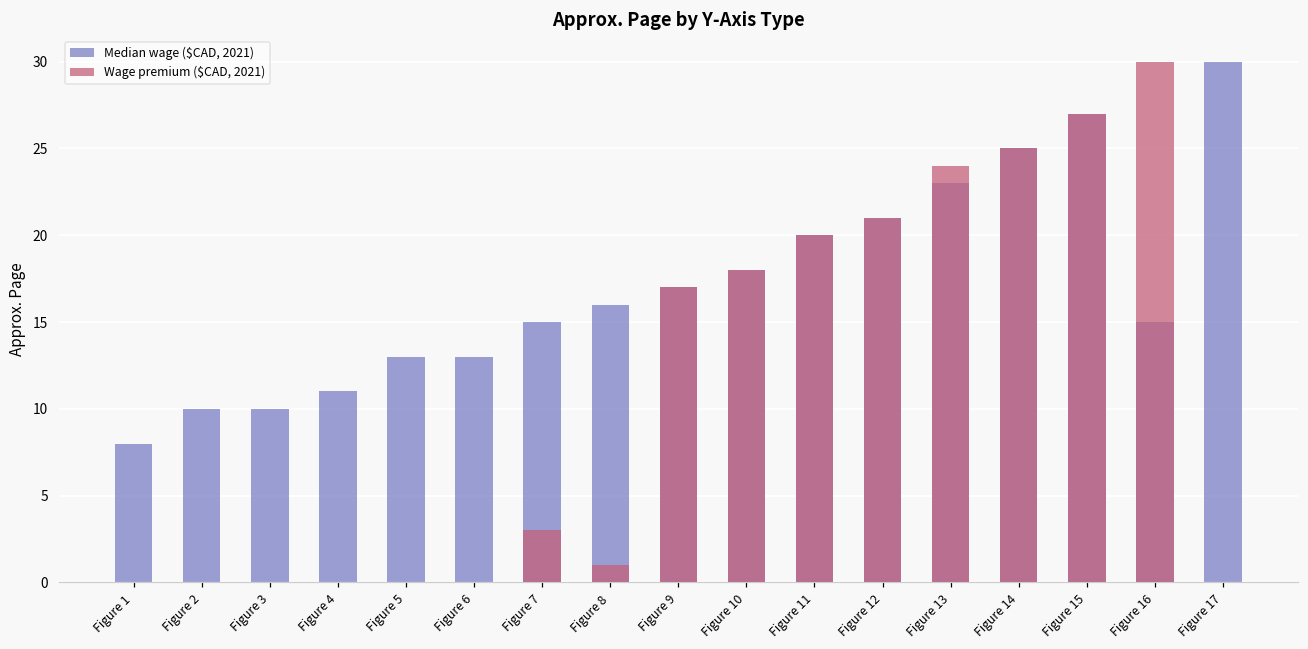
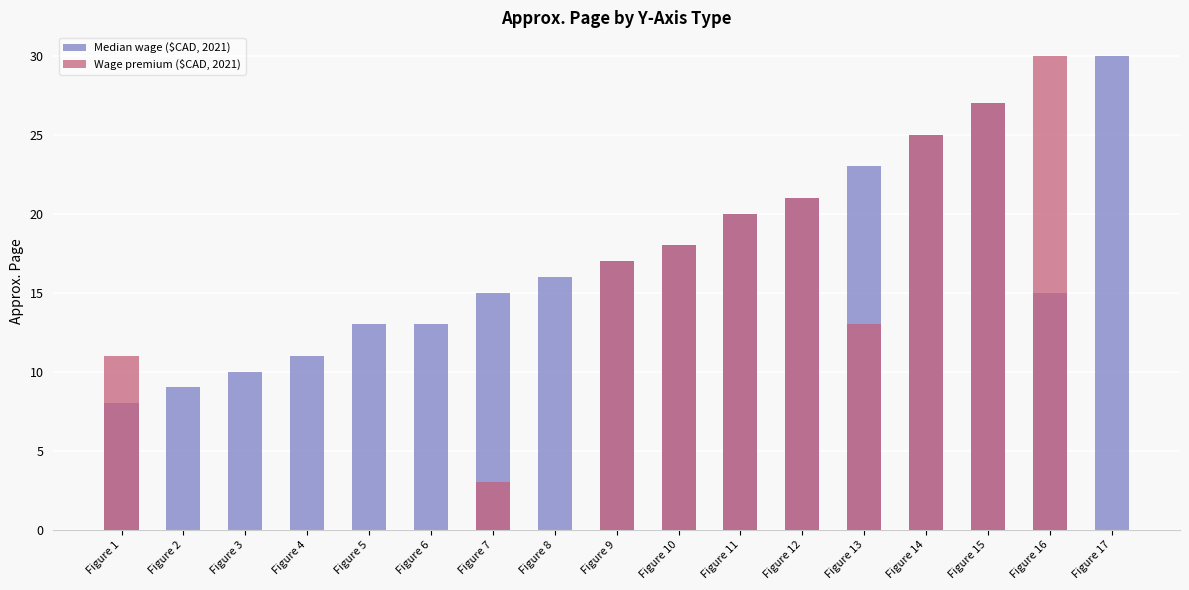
  {
    "Median wage ($CAD, 2021)": {
-     "Figure 2": 10,
+     "Figure 2": 9,
      "Figure 3": 10,
      "Figure 4": 11,
      "Figure 5": 13,
      "Figure 6": 13,
      "Figure 7": 15,
      "Figure 8": 16,
      "Figure 9": 17,
      "Figure 10": 18,
      "Figure 11": 20,
      "Figure 12": 21,
      "Figure 14": 25,
      "Figure 15": 27,
      "Figure 17": 30
    },
    "Wage premium ($CAD, 2021)": {
-     "Figure 1": 0,
+     "Figure 1": 11,
      "Figure 2": 0,
      "Figure 3": 0,
      "Figure 4": 0,
      "Figure 5": 0,
      "Figure 6": 0,
-     "Figure 8": 1,
+     "Figure 8": 0,
      "Figure 9": 17,
      "Figure 10": 18,
      "Figure 11": 20,
      "Figure 12": 21,
-     "Figure 13": 24,
+     "Figure 13": 13,
      "Figure 14": 25,
      "Figure 15": 27,
      "Figure 16": 30,
      "Figure 17": 0
    }
  }
